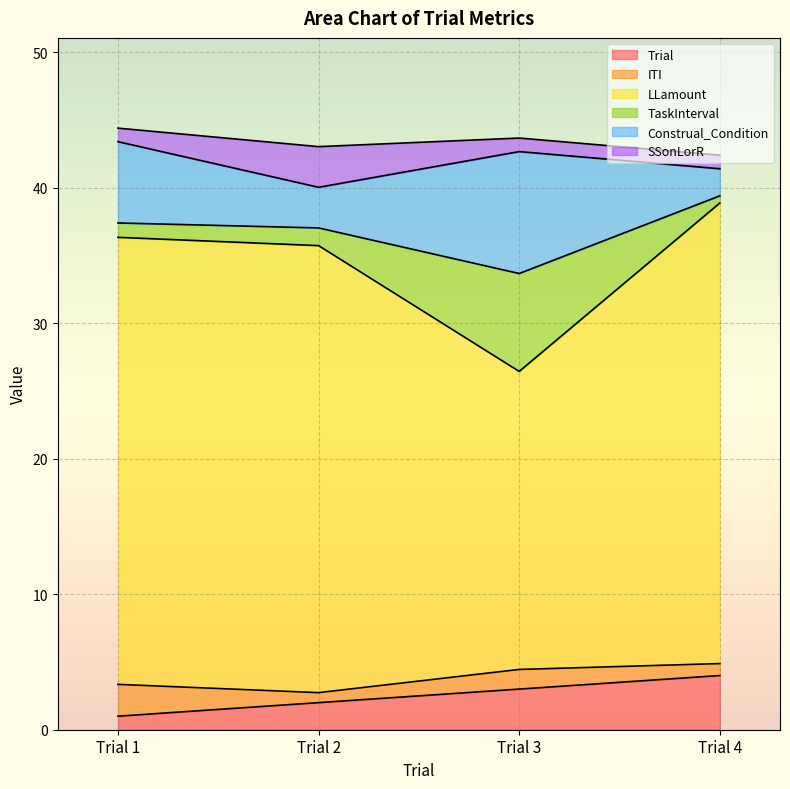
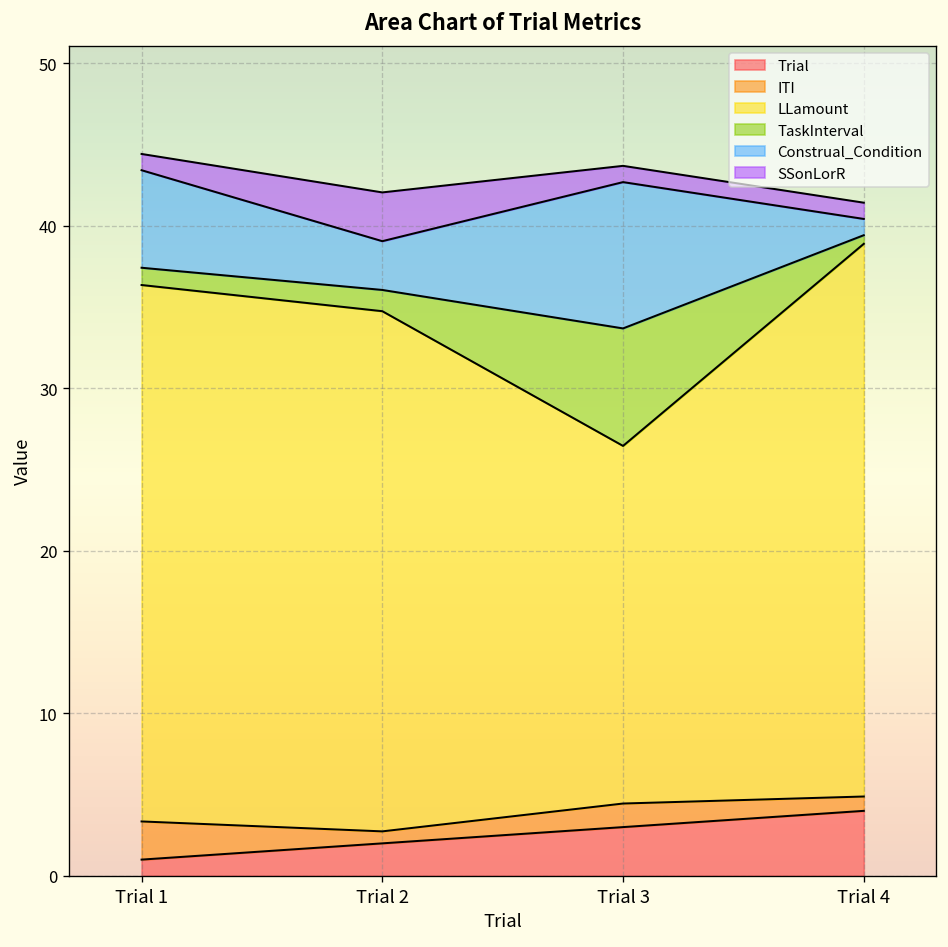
  {
    "Trial": {
      "Trial 1": 1,
      "Trial 2": 2,
      "Trial 3": 3,
      "Trial 4": 4
    },
    "ITI": {
      "Trial 1": 2.3,
      "Trial 2": 0.7,
      "Trial 3": 1.5,
      "Trial 4": 1
    },
    "LLamount": {
      "Trial 1": 33,
-     "Trial 2": 33,
+     "Trial 2": 32,
      "Trial 3": 22,
      "Trial 4": 34
    },
    "TaskInterval": {
      "Trial 1": 1,
      "Trial 2": 1.3,
      "Trial 3": 7.2,
      "Trial 4": 0.5
    },
    "Construal_Condition": {
      "Trial 1": 6,
      "Trial 2": 3,
      "Trial 3": 9,
-     "Trial 4": 2
+     "Trial 4": 1
    },
    "SSonLorR": {
      "Trial 1": 1,
      "Trial 2": 3,
      "Trial 3": 1
    }
  }
